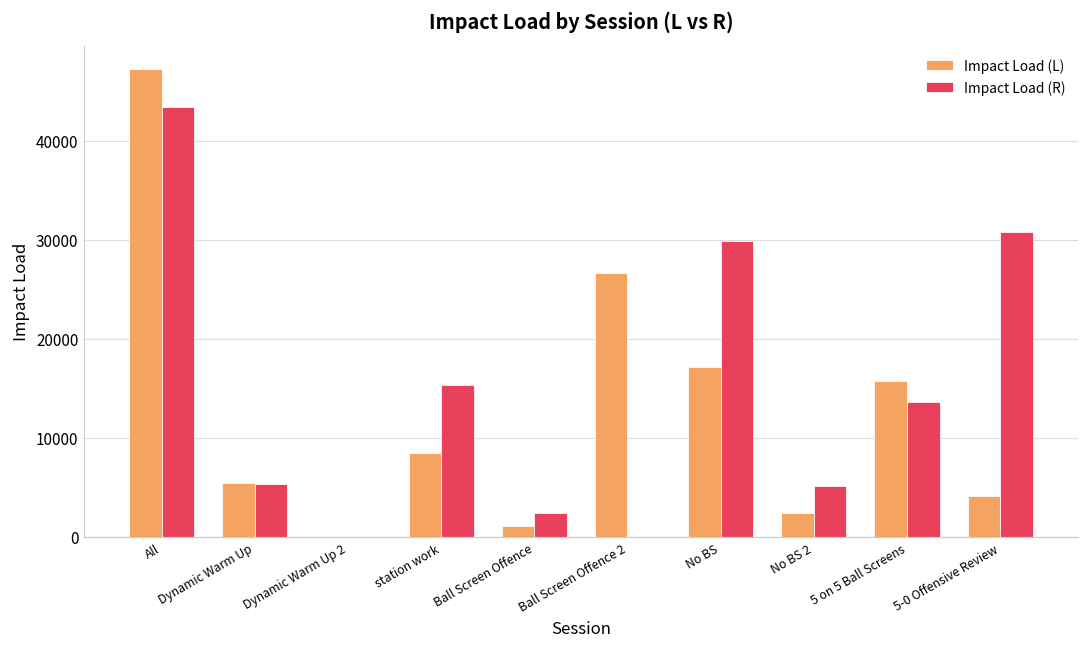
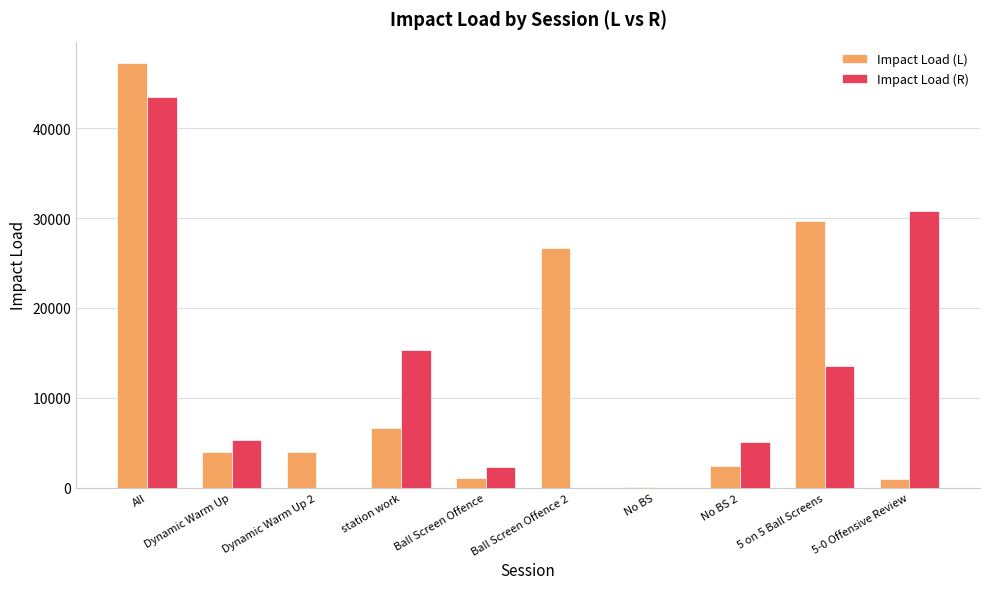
  {
    "Impact Load (L)": {
      "All": 47000,
-     "Dynamic Warm Up": 5000,
-     "Dynamic Warm Up 2": 0,
-     "station work": 9000,
+     "Dynamic Warm Up": 4000,
+     "Dynamic Warm Up 2": 4000,
+     "station work": 7000,
      "Ball Screen Offence": 1000,
      "Ball Screen Offence 2": 27000,
-     "No BS": 17000,
+     "No BS": 0,
      "No BS 2": 2000,
-     "5 on 5 Ball Screens": 16000,
-     "5-0 Offensive Review": 4000
+     "5 on 5 Ball Screens": 30000,
+     "5-0 Offensive Review": 1000
    },
    "Impact Load (R)": {
      "All": 43000,
      "Dynamic Warm Up": 5000,
      "station work": 15000,
      "Ball Screen Offence": 2000,
-     "No BS": 30000,
+     "No BS": 0,
      "No BS 2": 5000,
      "5 on 5 Ball Screens": 14000,
      "5-0 Offensive Review": 31000
    }
  }
